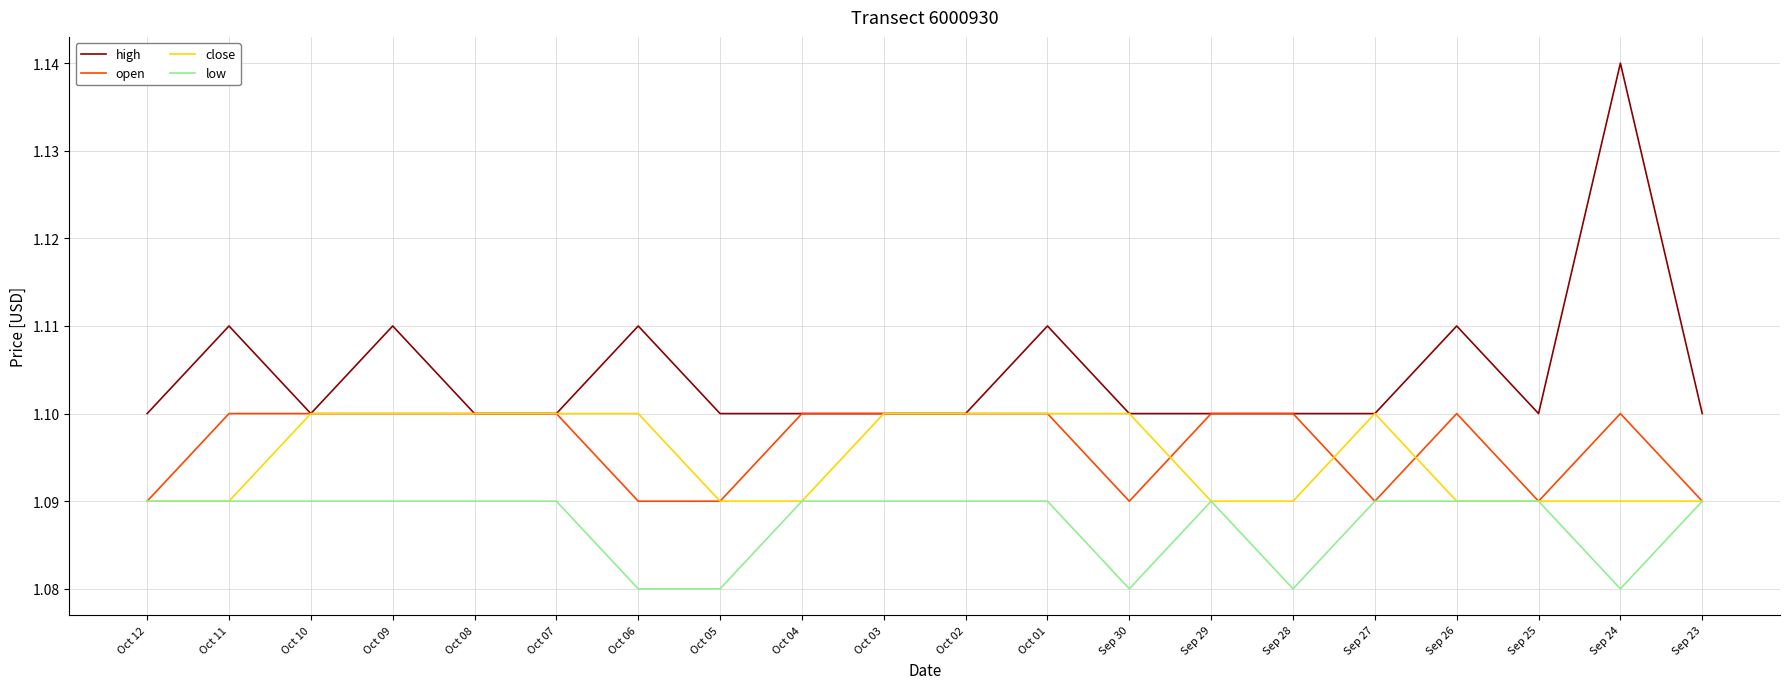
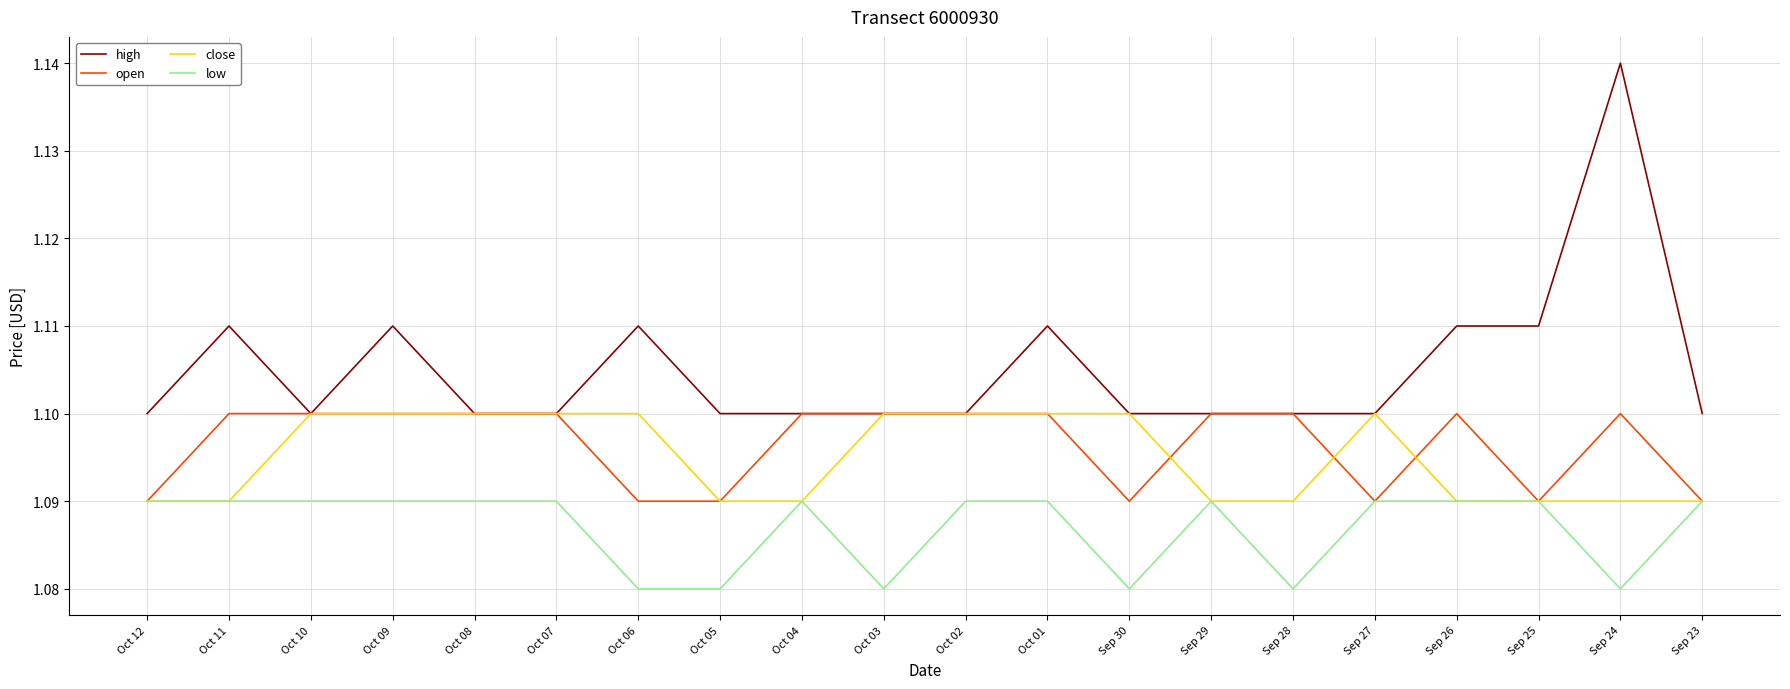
  {
    "high": {
      "Oct 12": 1.10,
      "Oct 11": 1.11,
      "Oct 09": 1.11,
      "Oct 06": 1.11,
      "Oct 05": 1.10,
      "Oct 01": 1.11,
      "Sep 26": 1.11,
-     "Sep 25": 1.10,
+     "Sep 25": 1.11,
      "Sep 24": 1.14,
      "Sep 23": 1.10
    },
    "open": {
      "Oct 11": 1.10,
      "Oct 06": 1.09,
      "Sep 30": 1.09,
      "Sep 26": 1.10,
      "Sep 24": 1.10
    },
    "close": {
      "Oct 06": 1.10,
      "Sep 28": 1.09,
      "Sep 24": 1.09
    },
    "low": {
      "Oct 10": 1.09,
      "Oct 09": 1.09,
      "Oct 08": 1.09,
      "Oct 07": 1.09,
      "Oct 06": 1.08,
      "Oct 05": 1.08,
-     "Oct 03": 1.09,
+     "Oct 03": 1.08,
      "Oct 02": 1.09,
      "Oct 01": 1.09,
      "Sep 30": 1.08,
      "Sep 28": 1.08,
      "Sep 24": 1.08
    }
  }
